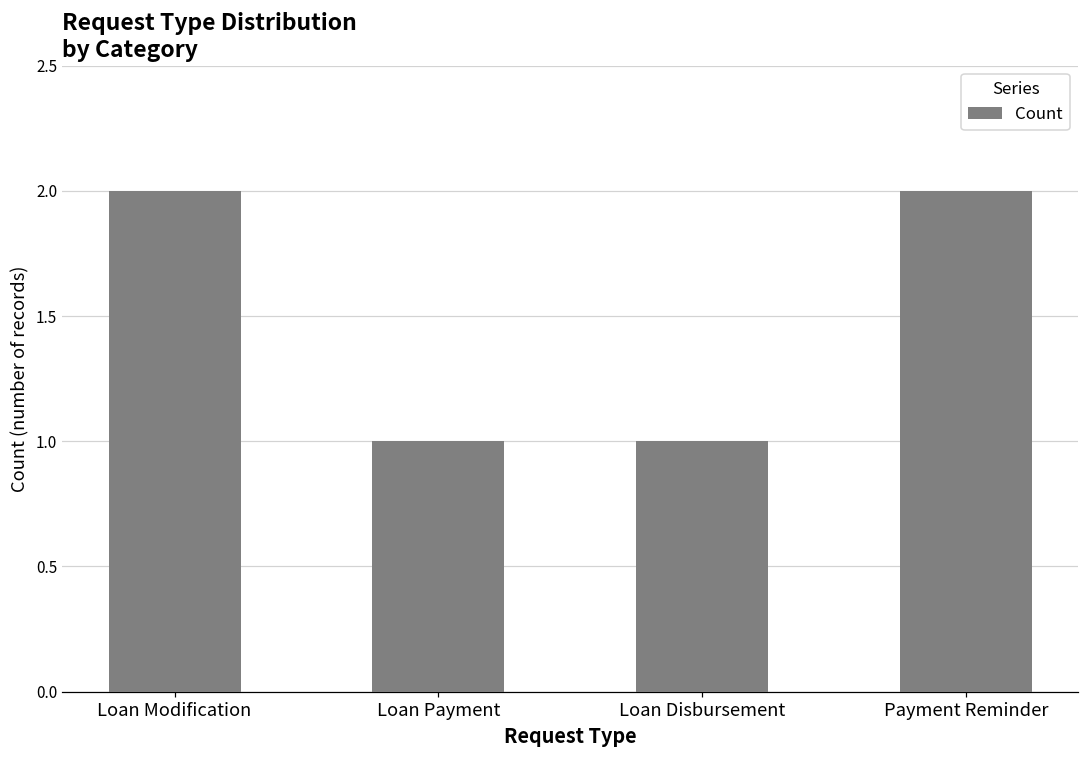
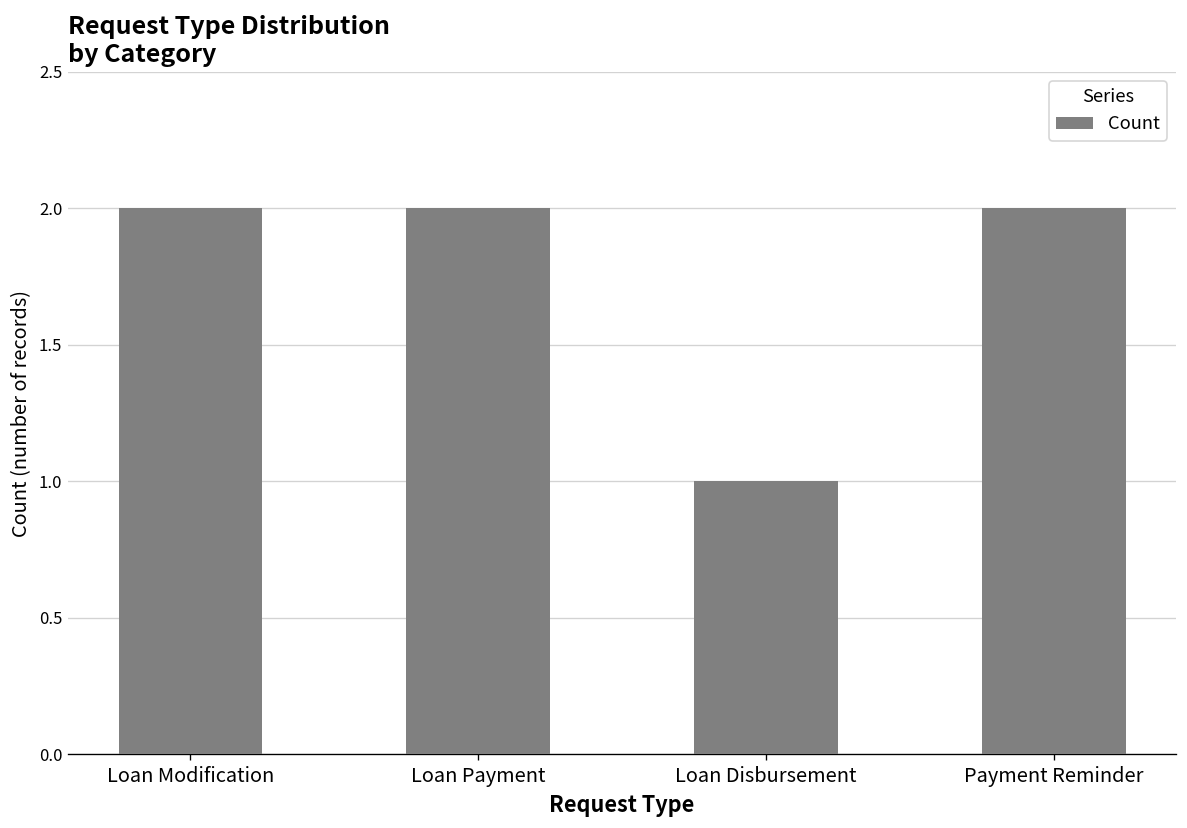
  {
    "Loan Modification": 2,
-   "Loan Payment": 1,
+   "Loan Payment": 2,
    "Loan Disbursement": 1,
    "Payment Reminder": 2
  }
